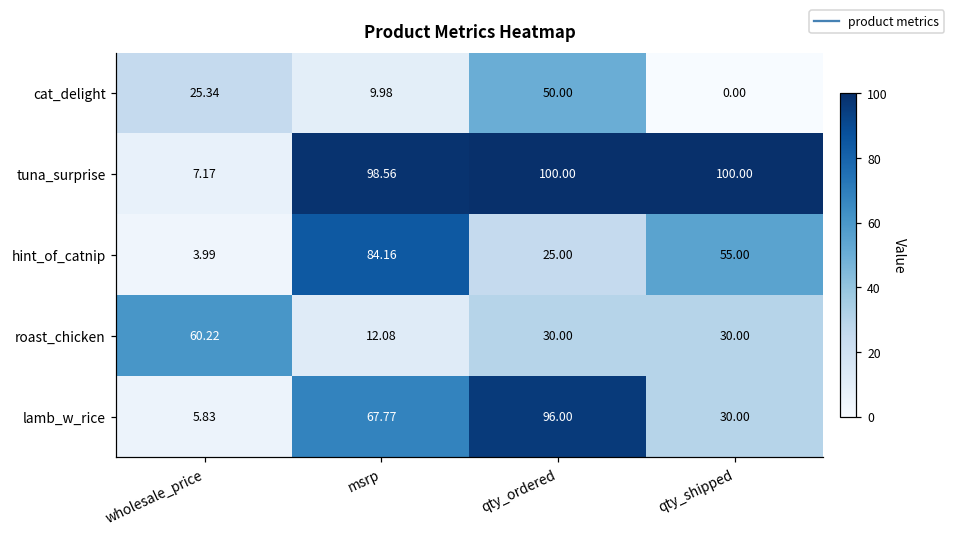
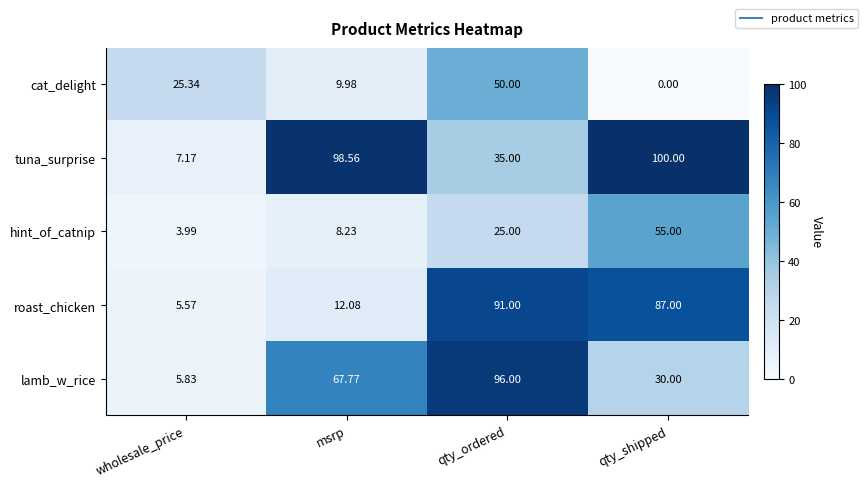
  {
    "cat_delight": {
      "wholesale_price": 25.34,
      "msrp": 9.98,
      "qty_ordered": 50.00,
      "qty_shipped": 0.00
    },
    "tuna_surprise": {
      "wholesale_price": 7.17,
      "msrp": 98.56,
-     "qty_ordered": 100.00,
+     "qty_ordered": 35.00,
      "qty_shipped": 100.00
    },
    "hint_of_catnip": {
      "wholesale_price": 3.99,
-     "msrp": 84.16,
+     "msrp": 8.23,
      "qty_ordered": 25.00,
      "qty_shipped": 55.00
    },
    "roast_chicken": {
-     "wholesale_price": 60.22,
+     "wholesale_price": 5.57,
      "msrp": 12.08,
-     "qty_ordered": 30.00,
-     "qty_shipped": 30.00
+     "qty_ordered": 91.00,
+     "qty_shipped": 87.00
    },
    "lamb_w_rice": {
      "wholesale_price": 5.83,
      "msrp": 67.77,
      "qty_ordered": 96.00,
      "qty_shipped": 30.00
    }
  }
